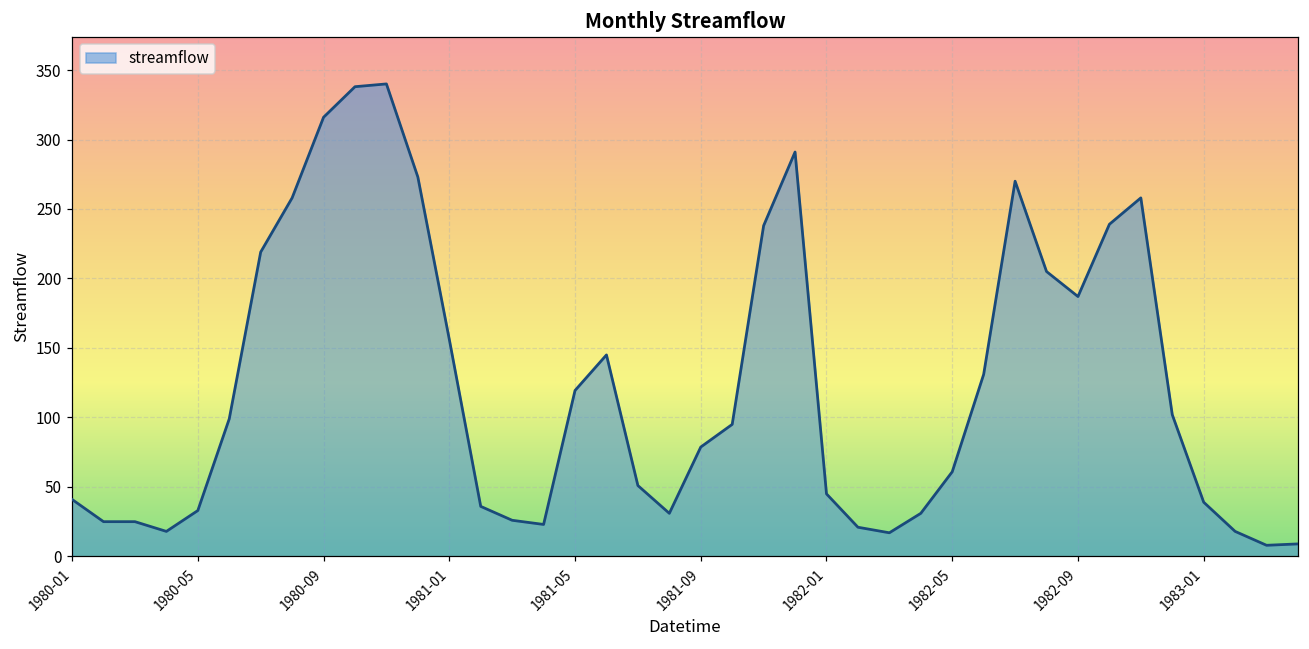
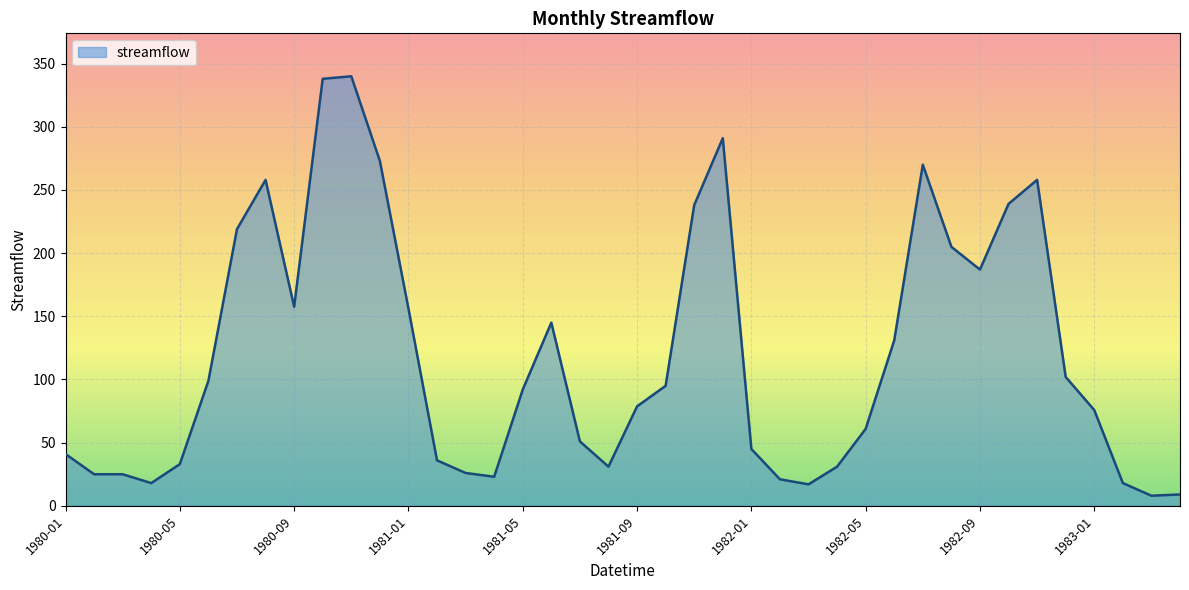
  {
    "1980-01": 41,
    "1980-05": 33,
-   "1980-09": 316,
+   "1980-09": 158,
    "1981-01": 156,
-   "1981-05": 119,
+   "1981-05": 92,
    "1981-09": 79,
    "1982-01": 45,
    "1982-05": 61,
    "1982-09": 187,
-   "1983-01": 39
+   "1983-01": 76
  }
